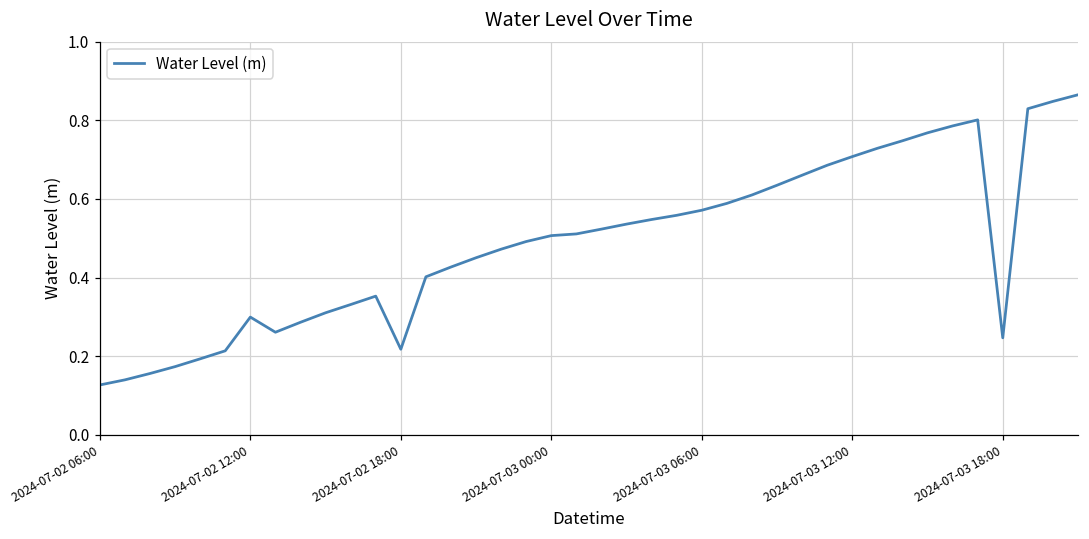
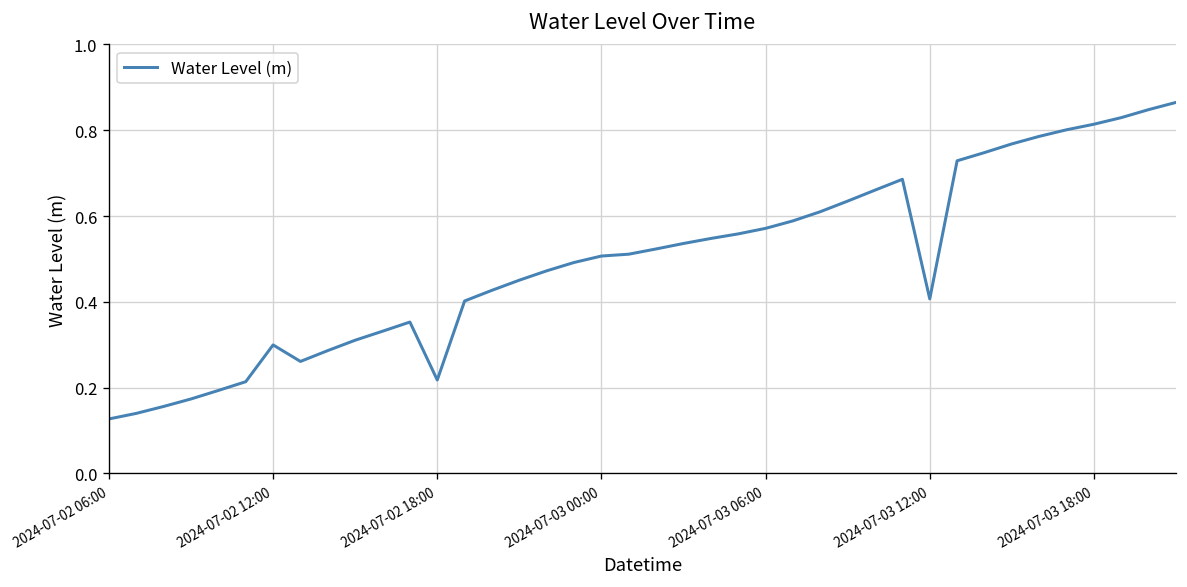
  {
    "2024-07-02 06:00": 0.13,
    "2024-07-02 12:00": 0.30,
    "2024-07-02 18:00": 0.22,
    "2024-07-03 00:00": 0.51,
    "2024-07-03 06:00": 0.57,
-   "2024-07-03 12:00": 0.71,
-   "2024-07-03 18:00": 0.25
+   "2024-07-03 12:00": 0.41,
+   "2024-07-03 18:00": 0.81
  }
